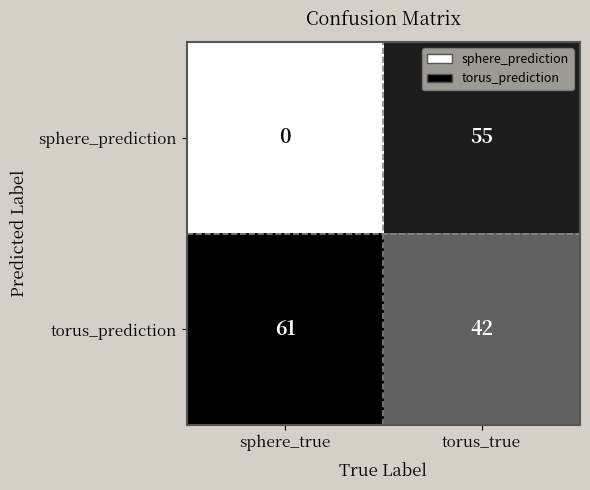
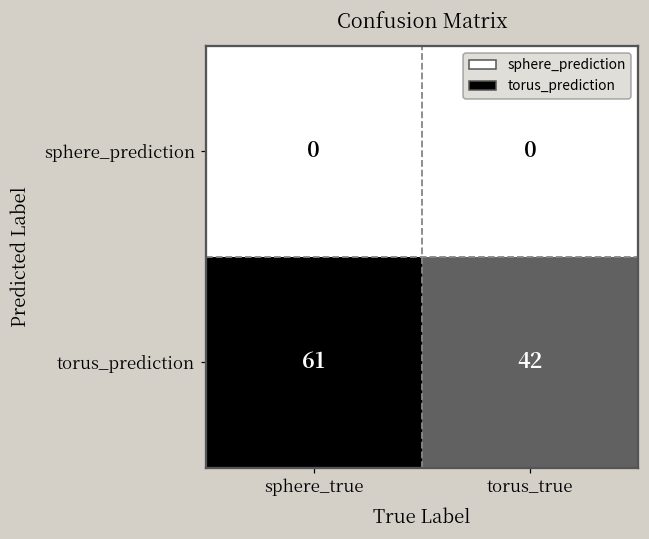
  {
    "sphere_prediction": {
      "sphere_true": 0,
-     "torus_true": 55
+     "torus_true": 0
    },
    "torus_prediction": {
      "sphere_true": 61,
      "torus_true": 42
    }
  }
